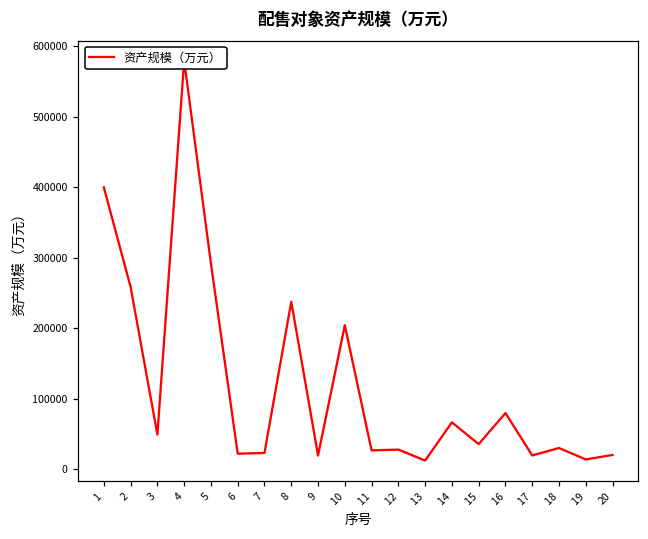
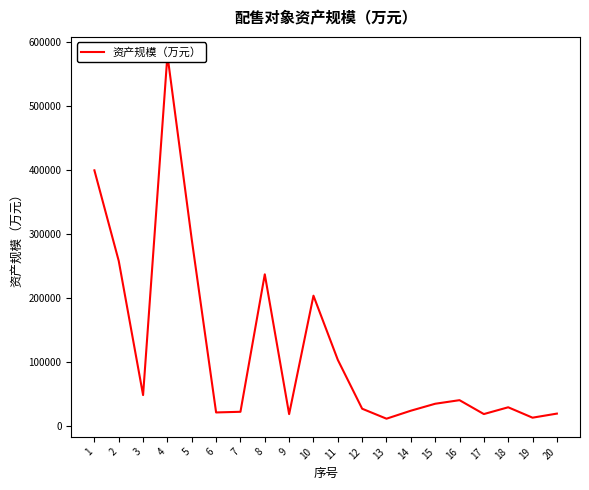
  {
    "1": 400000,
    "2": 260000,
    "3": 50000,
    "5": 290000,
    "6": 20000,
    "7": 20000,
    "8": 240000,
    "9": 20000,
    "10": 200000,
-   "11": 30000,
+   "11": 100000,
    "12": 30000,
    "13": 10000,
-   "14": 70000,
+   "14": 20000,
    "15": 40000,
-   "16": 80000,
+   "16": 40000,
    "17": 20000,
    "18": 30000,
    "19": 10000,
    "20": 20000
  }
